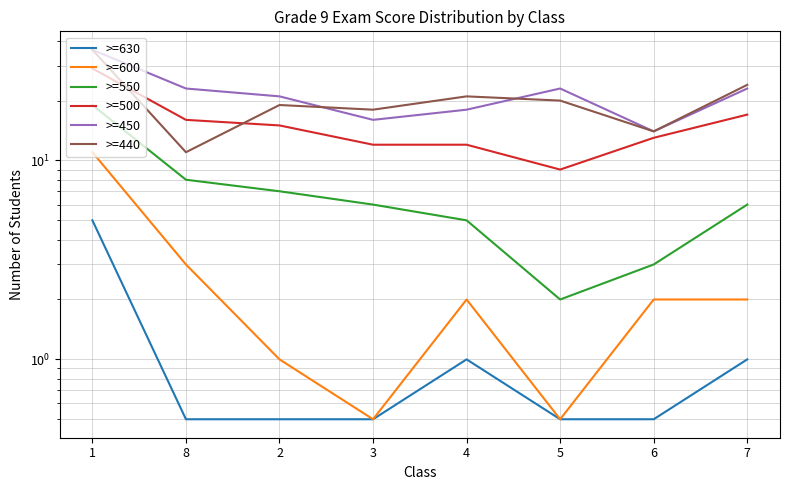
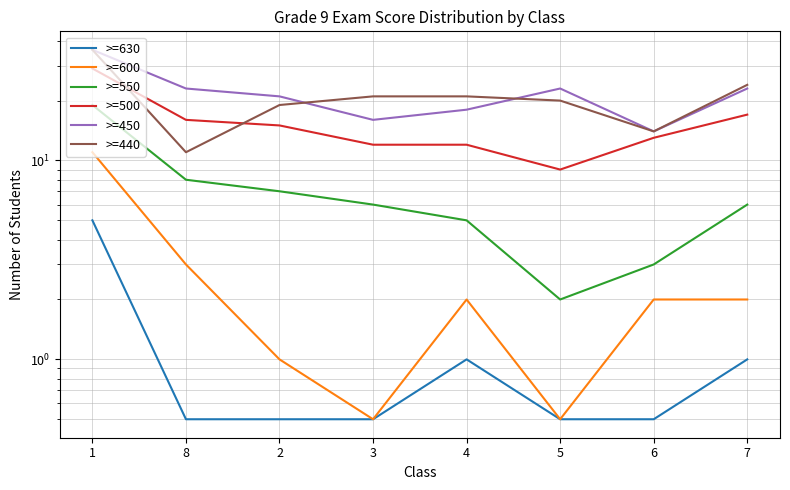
  {
    ">=630": {
      "1": 5,
      "8": 0.50,
      "2": 0.50,
      "4": 1,
      "6": 0.50,
      "7": 1
    },
    ">=600": {
      "8": 3,
      "2": 1,
      "4": 2,
      "6": 2,
      "7": 2
    },
    ">=550": {
      "8": 8,
      "2": 7,
      "3": 6,
      "4": 5,
      "5": 2,
      "6": 3,
      "7": 6
    },
    ">=500": {
      "8": 16,
      "2": 15,
      "3": 12,
      "4": 12,
      "5": 9,
      "6": 13,
      "7": 17
    },
    ">=450": {
      "8": 23,
      "2": 21,
      "3": 16,
      "4": 18,
      "5": 23,
      "7": 23
    },
    ">=440": {
      "8": 11,
      "2": 19,
-     "3": 18,
+     "3": 21,
      "4": 21,
      "5": 20,
      "7": 24
    }
  }
